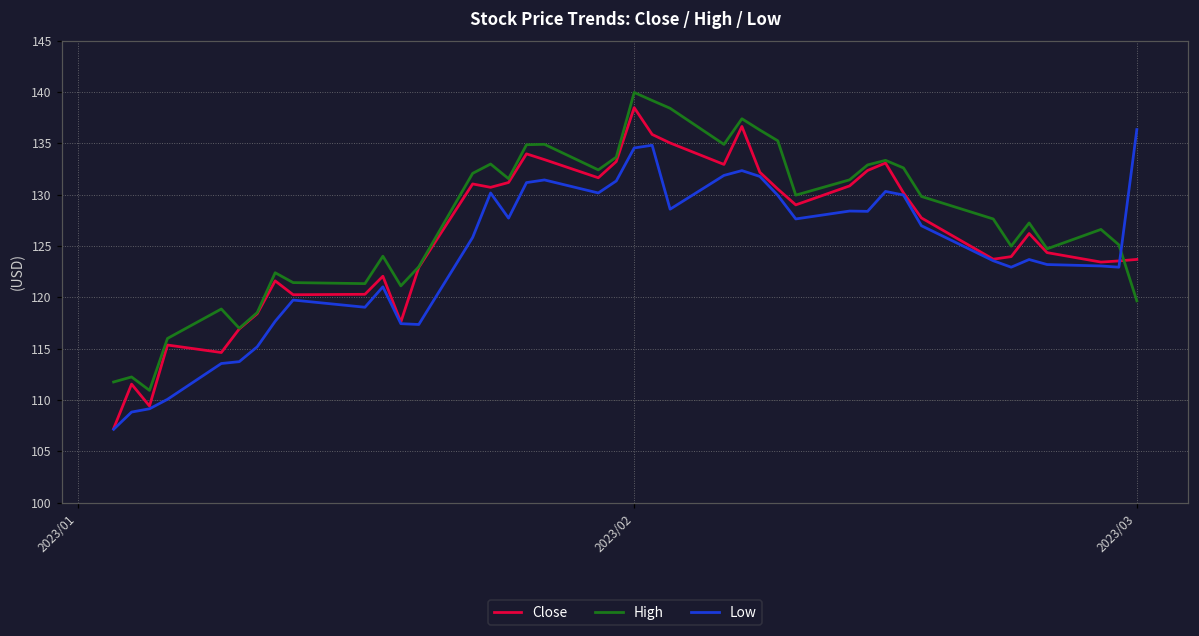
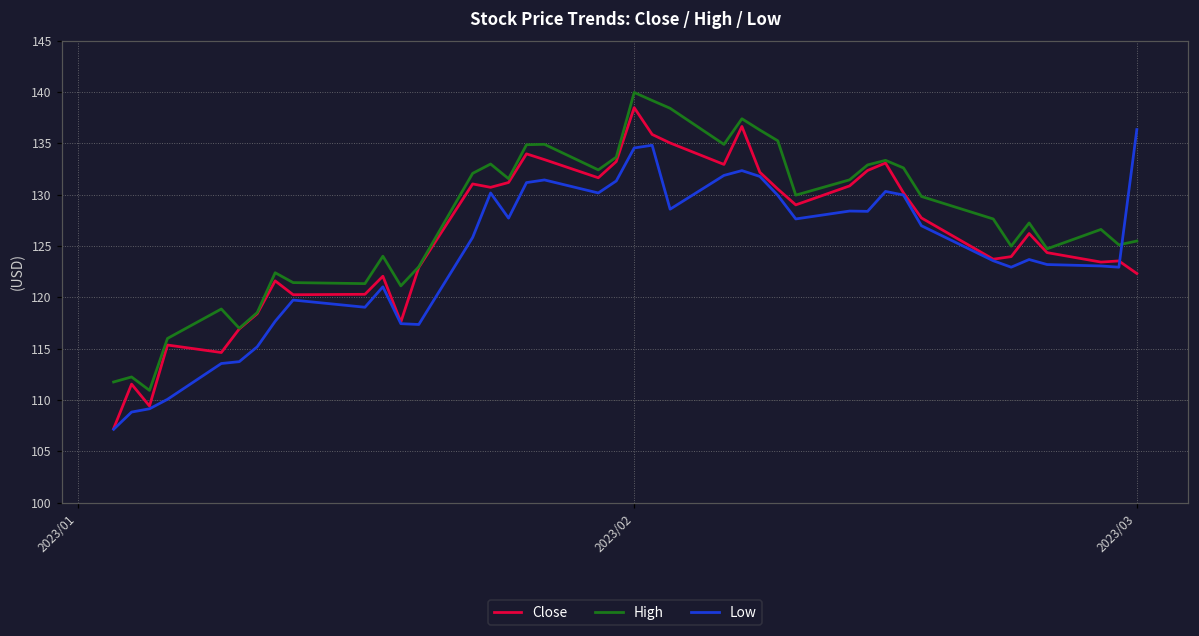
  {
    "Close": {
      "2023/02": 138,
-     "2023/03": 124
+     "2023/03": 122
    },
    "High": {
      "2023/02": 140,
-     "2023/03": 120
+     "2023/03": 125
    },
    "Low": {
      "2023/02": 135,
      "2023/03": 136
    }
  }
